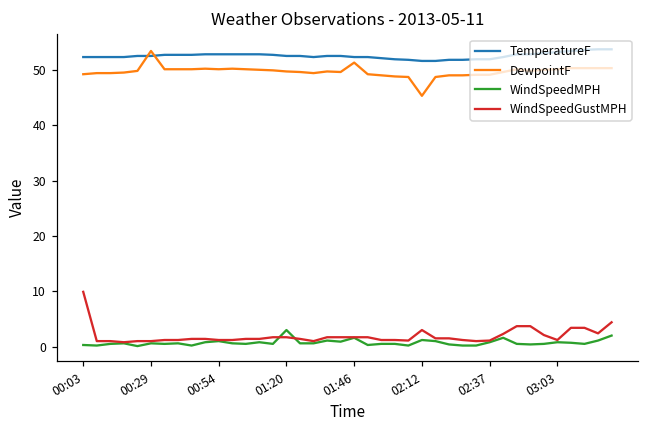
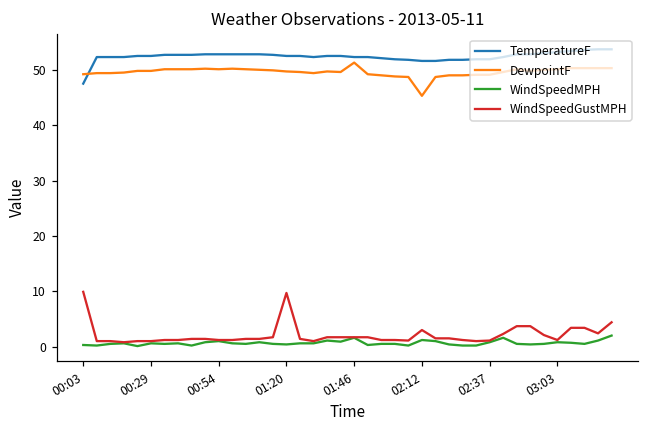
  {
    "TemperatureF": {
-     "00:03": 52,
+     "00:03": 48,
      "00:29": 53,
      "00:54": 53,
      "01:20": 53,
      "01:46": 52,
      "02:12": 52
    },
    "DewpointF": {
      "00:03": 49,
-     "00:29": 53,
+     "00:29": 50,
      "00:54": 50,
      "01:20": 50,
      "01:46": 51,
      "02:12": 45
    },
    "WindSpeedMPH": {
      "00:03": 0,
-     "01:20": 3,
+     "01:20": 0,
      "02:12": 1
    },
    "WindSpeedGustMPH": {
      "00:03": 10,
-     "01:20": 2,
+     "01:20": 10,
      "02:12": 3
    }
  }
